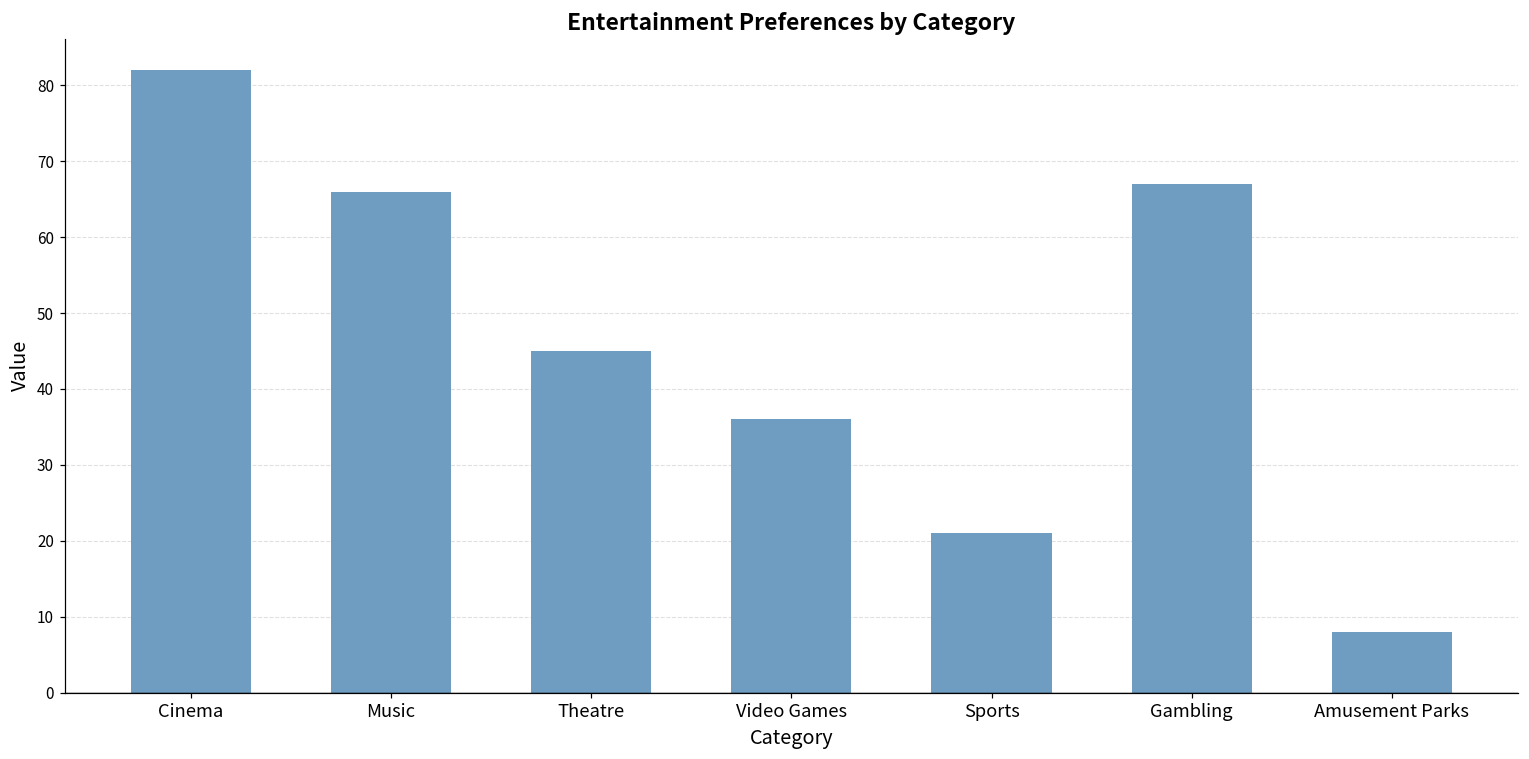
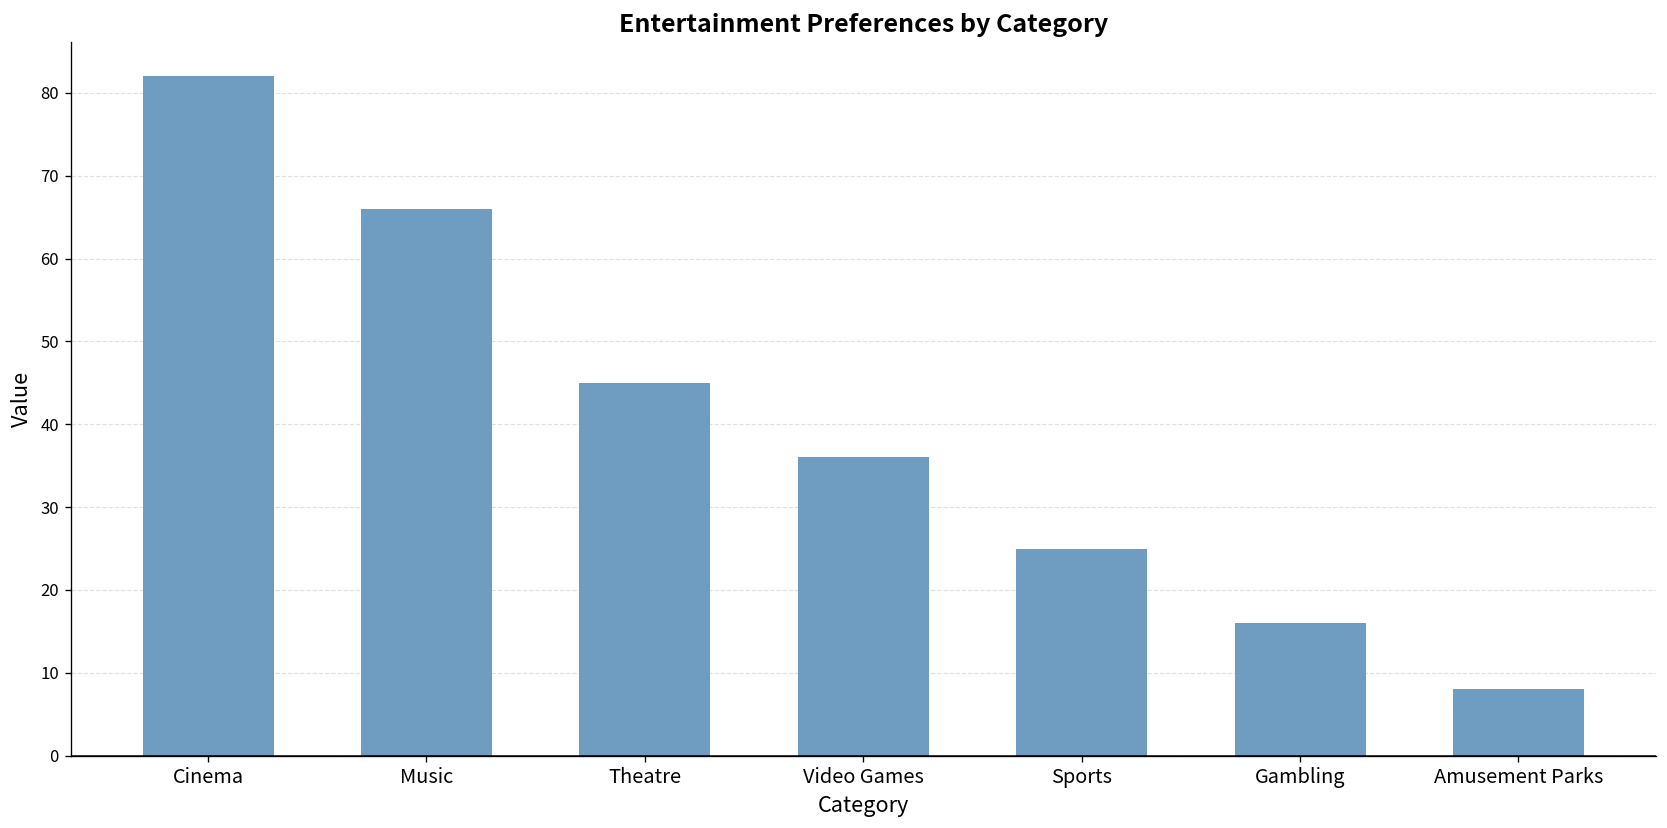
  {
    "Cinema": 82,
    "Music": 66,
    "Theatre": 45,
    "Video Games": 36,
-   "Sports": 21,
-   "Gambling": 67,
+   "Sports": 25,
+   "Gambling": 16,
    "Amusement Parks": 8
  }
